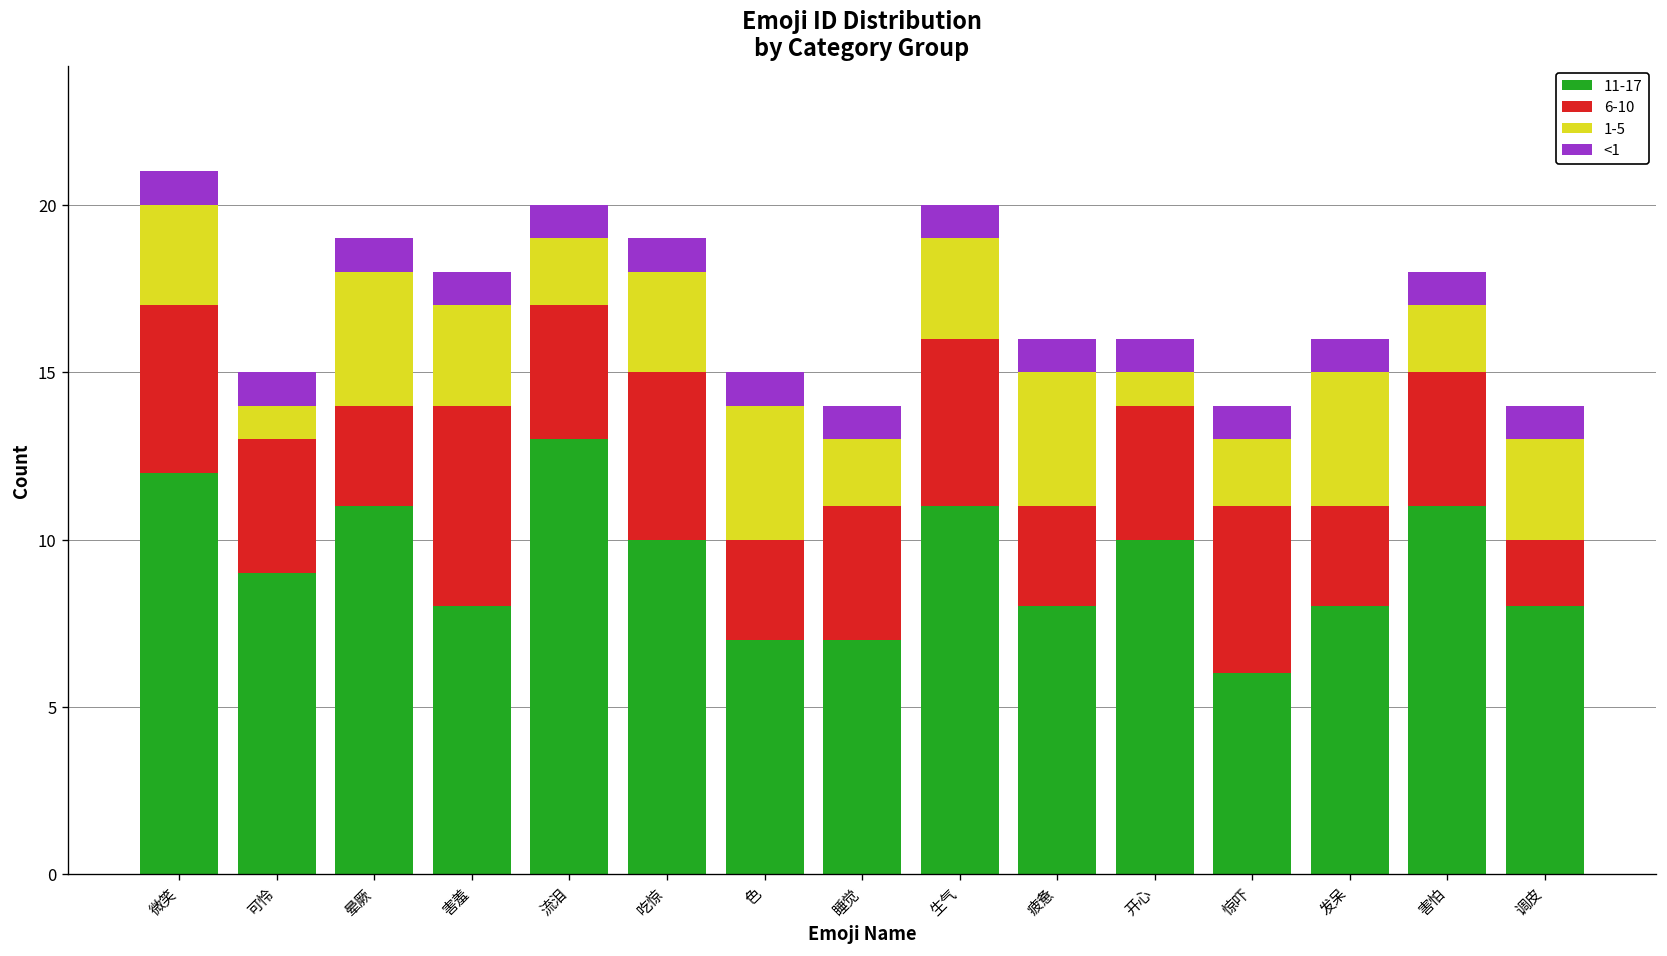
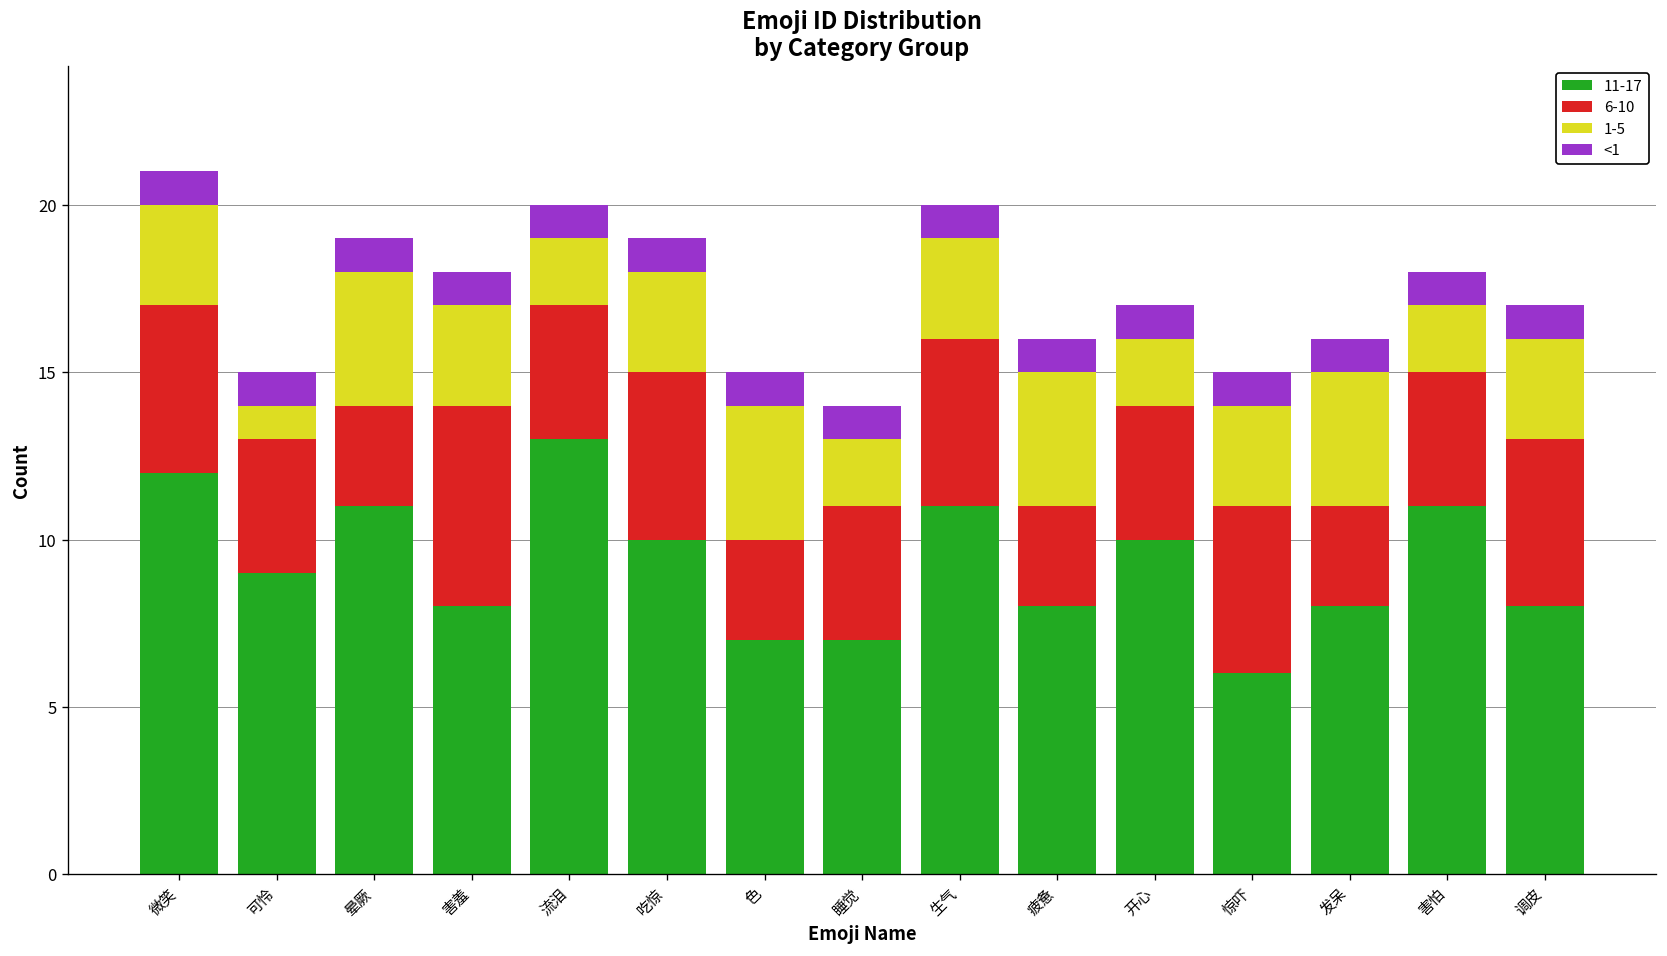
  {
    "11-17": {
      "微笑": 12,
      "可怜": 9,
      "晕厥": 11,
      "害羞": 8,
      "流泪": 13,
      "吃惊": 10,
      "色": 7,
      "睡觉": 7,
      "生气": 11,
      "疲惫": 8,
      "开心": 10,
      "惊吓": 6,
      "发呆": 8,
      "害怕": 11,
      "调皮": 8
    },
    "6-10": {
      "微笑": 5,
      "可怜": 4,
      "晕厥": 3,
      "害羞": 6,
      "流泪": 4,
      "吃惊": 5,
      "色": 3,
      "睡觉": 4,
      "生气": 5,
      "疲惫": 3,
      "开心": 4,
      "惊吓": 5,
      "发呆": 3,
      "害怕": 4,
-     "调皮": 2
+     "调皮": 5
    },
    "1-5": {
      "微笑": 3,
      "可怜": 1,
      "晕厥": 4,
      "害羞": 3,
      "流泪": 2,
      "吃惊": 3,
      "色": 4,
      "睡觉": 2,
      "生气": 3,
      "疲惫": 4,
-     "开心": 1,
-     "惊吓": 2,
+     "开心": 2,
+     "惊吓": 3,
      "发呆": 4,
      "害怕": 2,
      "调皮": 3
    },
    "<1": {
      "微笑": 1,
      "可怜": 1,
      "晕厥": 1,
      "害羞": 1,
      "流泪": 1,
      "吃惊": 1,
      "色": 1,
      "睡觉": 1,
      "生气": 1,
      "疲惫": 1,
      "开心": 1,
      "惊吓": 1,
      "发呆": 1,
      "害怕": 1,
      "调皮": 1
    }
  }
